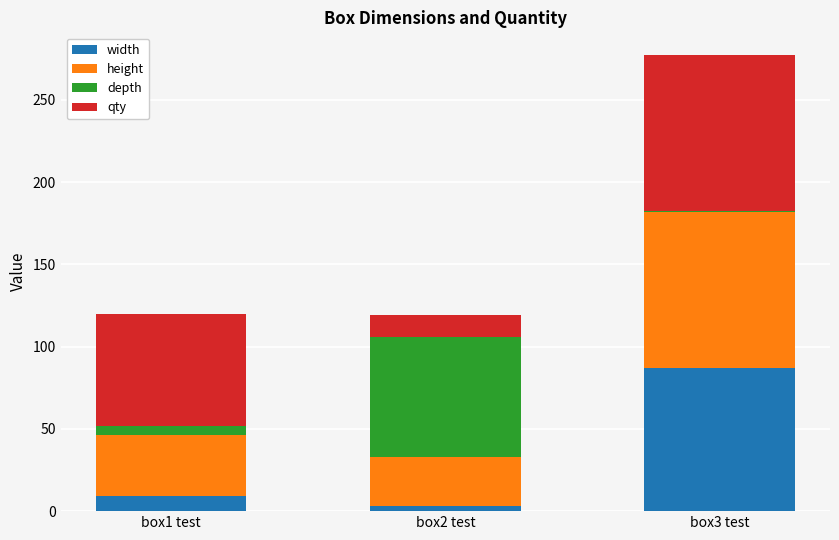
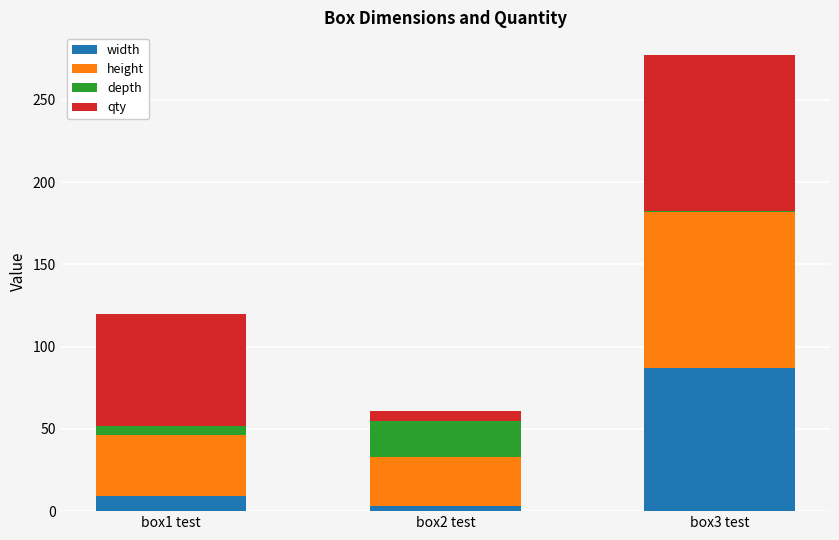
  {
    "width": {
      "box1 test": 9,
      "box2 test": 3,
      "box3 test": 87
    },
    "height": {
      "box1 test": 37,
      "box2 test": 30,
      "box3 test": 95
    },
    "depth": {
      "box1 test": 6,
-     "box2 test": 73
+     "box2 test": 22
    },
    "qty": {
      "box1 test": 68,
-     "box2 test": 13,
+     "box2 test": 6,
      "box3 test": 95
    }
  }
